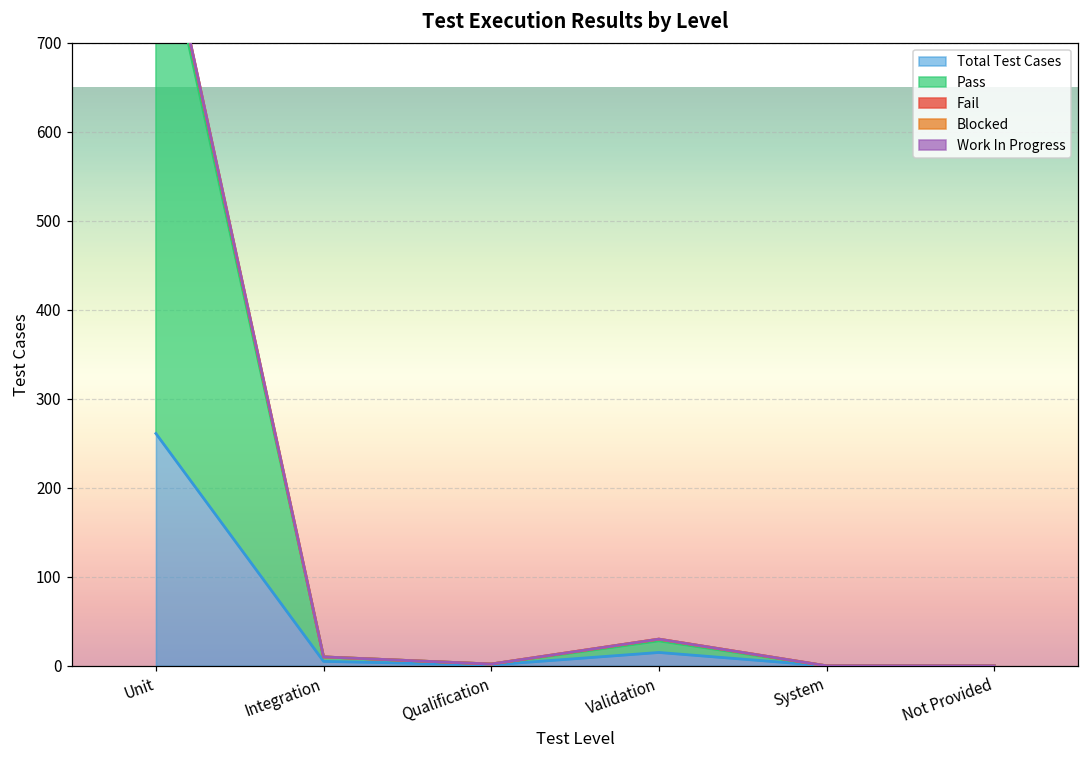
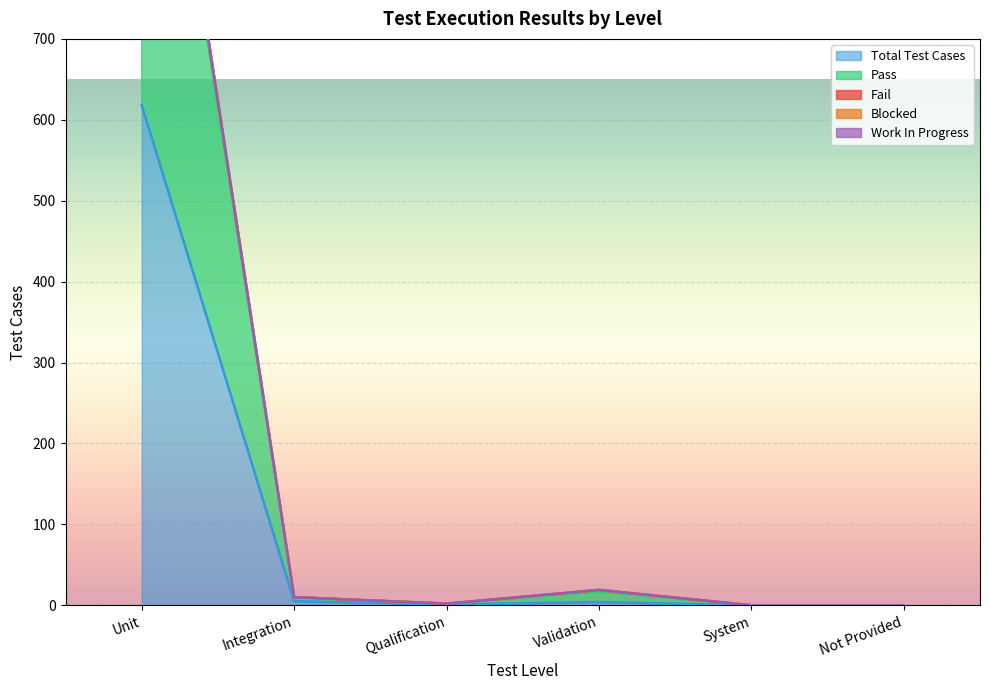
  {
    "Total Test Cases": {
-     "Unit": 260,
+     "Unit": 620,
      "Integration": 10,
-     "Validation": 20
+     "Validation": 0
    }
  }
